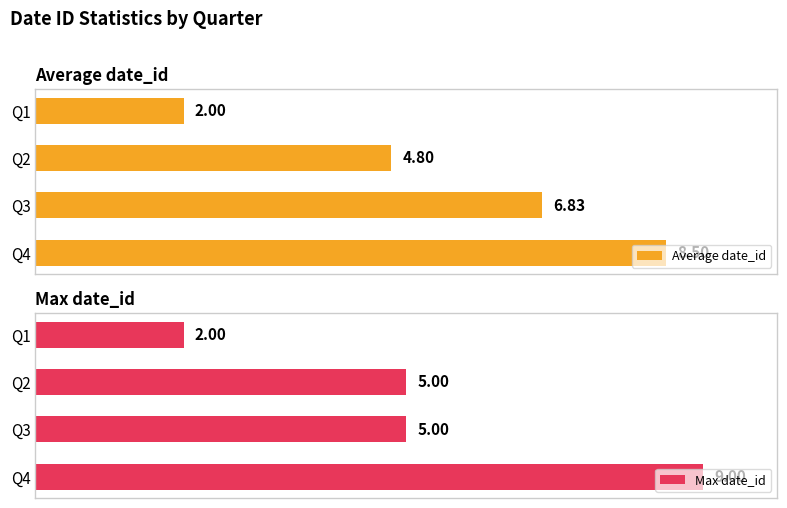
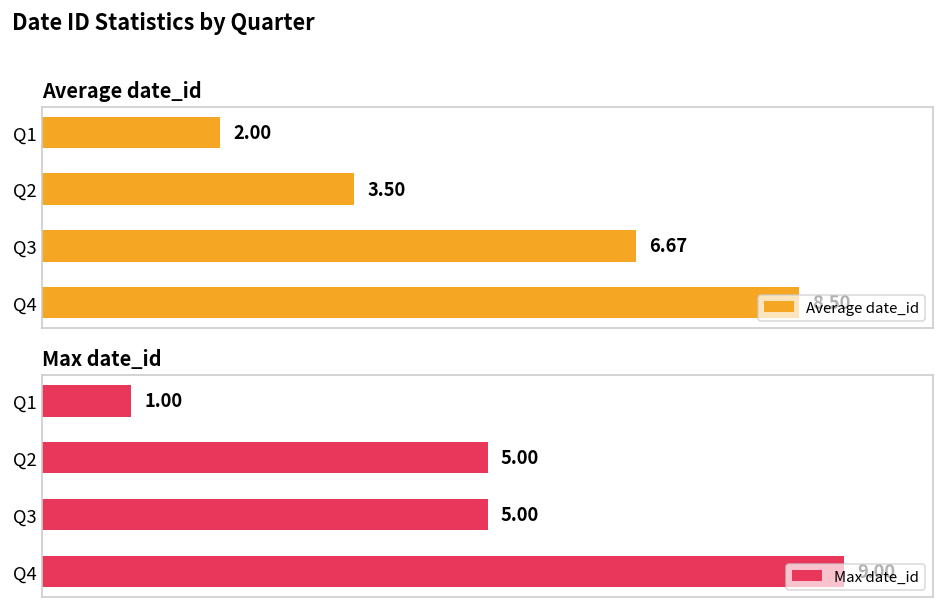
  {
    "Average date_id": {
      "Q1": 2.00,
-     "Q2": 4.80,
-     "Q3": 6.83
+     "Q2": 3.50,
+     "Q3": 6.67
    },
    "Max date_id": {
-     "Q1": 2.00,
+     "Q1": 1.00,
      "Q2": 5.00,
      "Q3": 5.00
    }
  }
